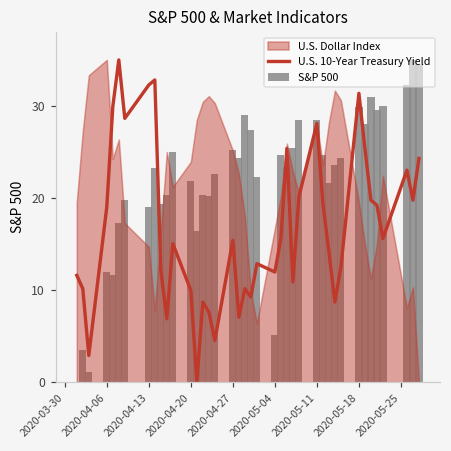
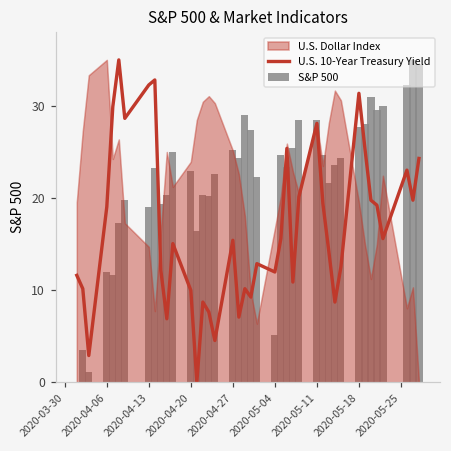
  {
    "S&P 500": {
      "2020-04-06": 12,
      "2020-04-13": 19,
-     "2020-04-20": 22,
+     "2020-04-20": 23,
      "2020-04-27": 25,
      "2020-05-04": 5,
      "2020-05-11": 28,
-     "2020-05-18": 30
+     "2020-05-18": 28
    }
  }
